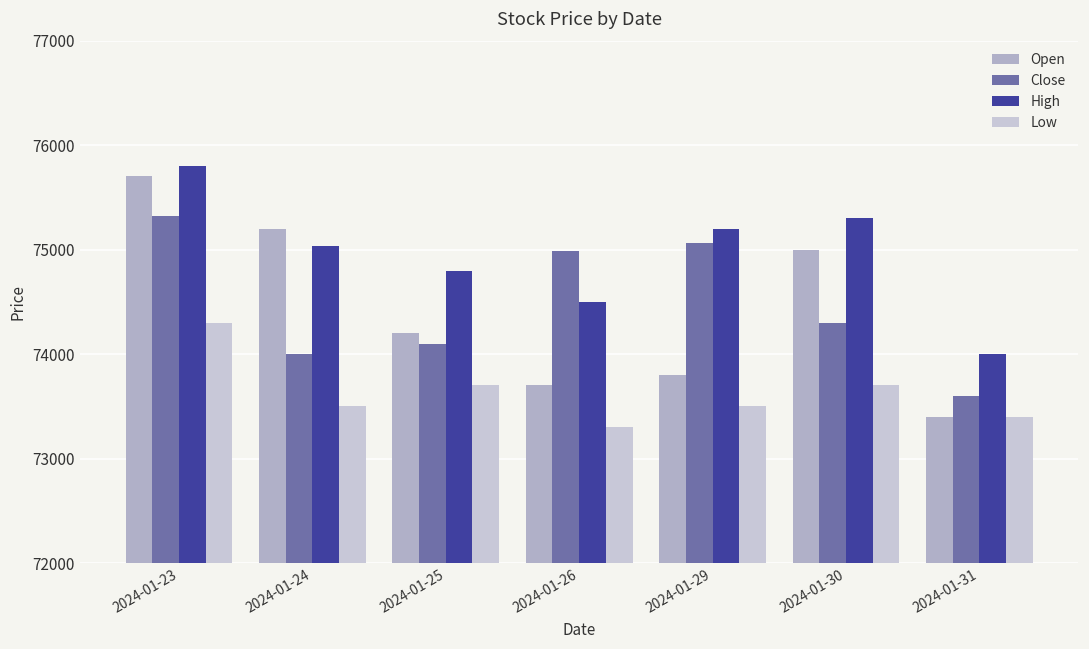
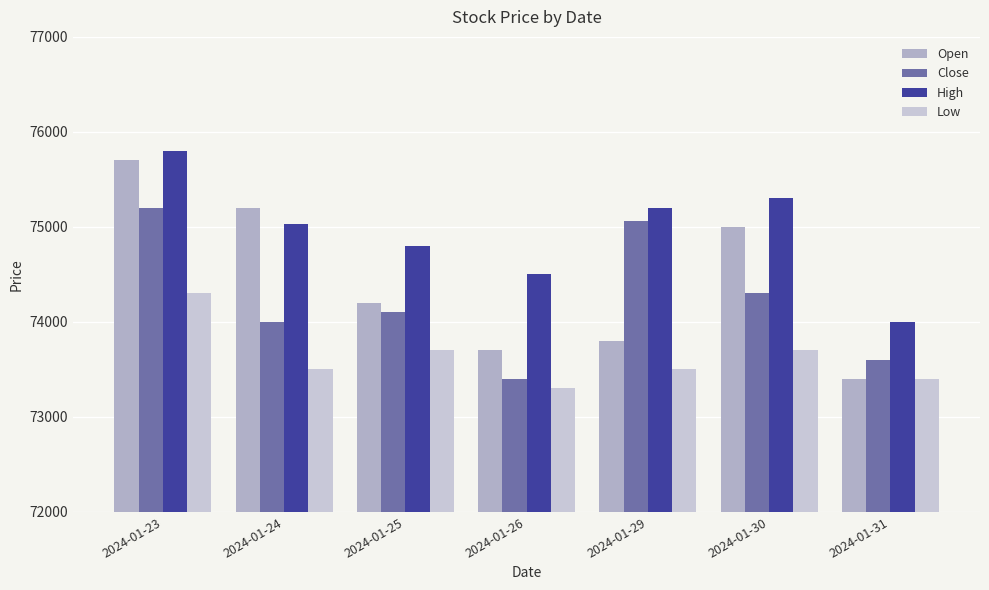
  {
    "Close": {
-     "2024-01-23": 75300,
+     "2024-01-23": 75200,
      "2024-01-24": 74000,
      "2024-01-25": 74100,
-     "2024-01-26": 75000,
+     "2024-01-26": 73400,
      "2024-01-29": 75100,
      "2024-01-30": 74300,
      "2024-01-31": 73600
    },
    "High": {
      "2024-01-23": 75800,
      "2024-01-24": 75000,
      "2024-01-25": 74800,
      "2024-01-26": 74500,
      "2024-01-29": 75200,
      "2024-01-30": 75300,
      "2024-01-31": 74000
    }
  }
